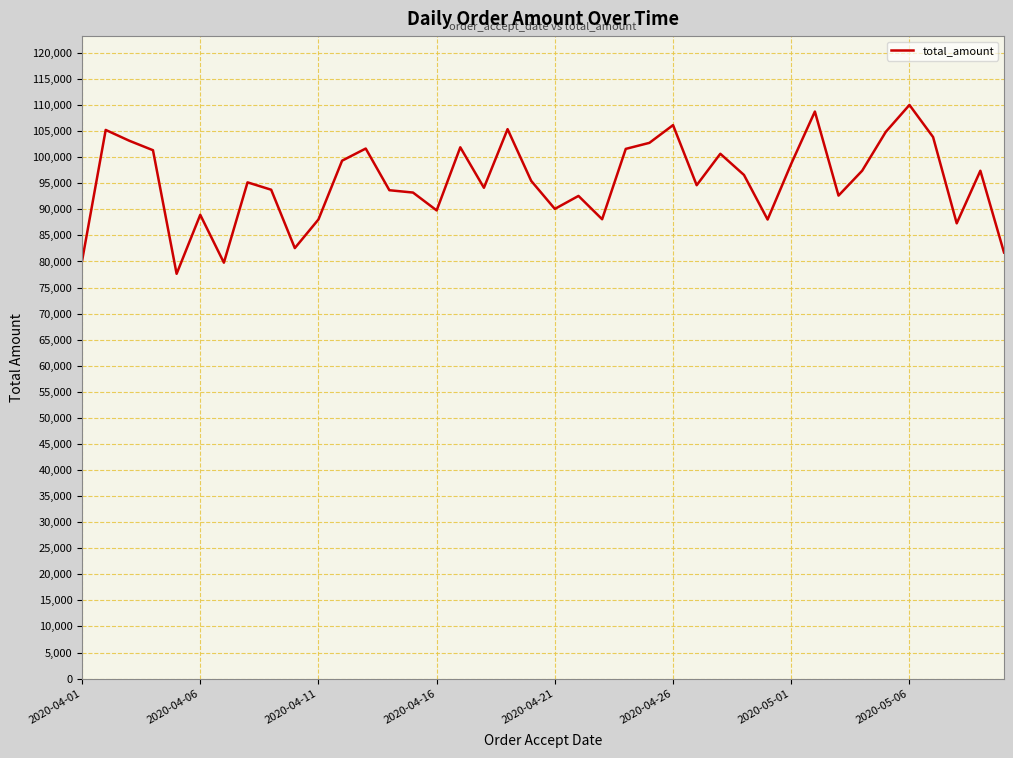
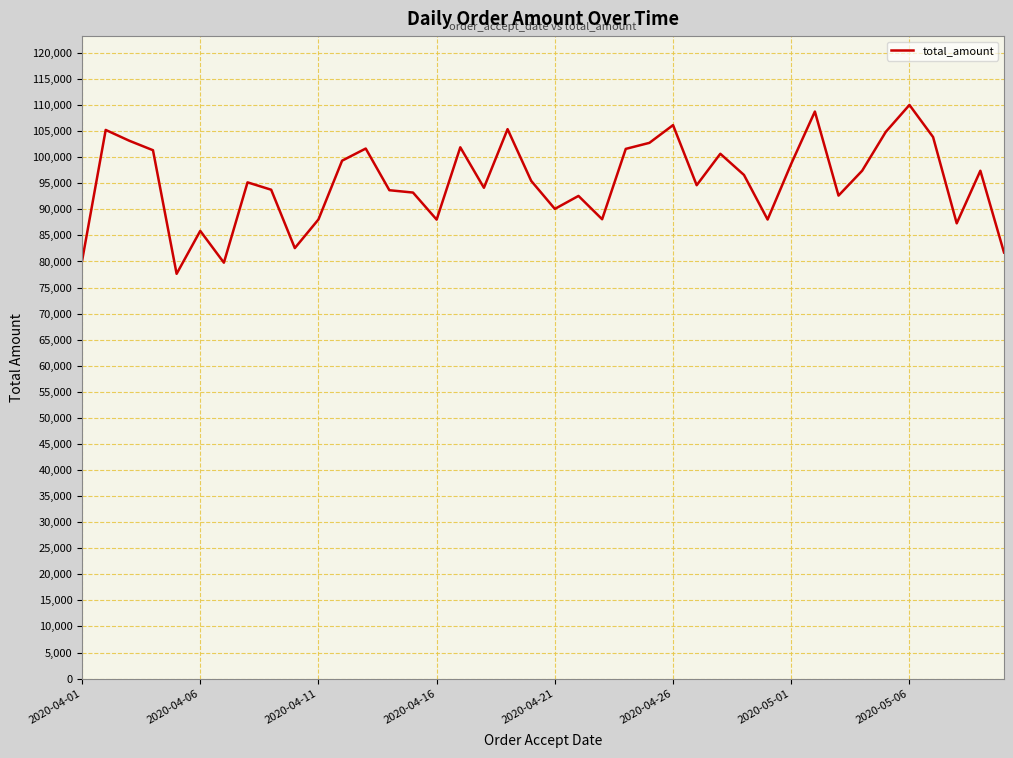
  {
    "2020-04-01": "80,000",
-   "2020-04-06": "89,000",
+   "2020-04-06": "86,000",
    "2020-04-11": "88,000",
-   "2020-04-16": "90,000",
+   "2020-04-16": "88,000",
    "2020-04-21": "90,000",
    "2020-04-26": "106,000",
    "2020-05-01": "99,000",
    "2020-05-06": "110,000"
  }
